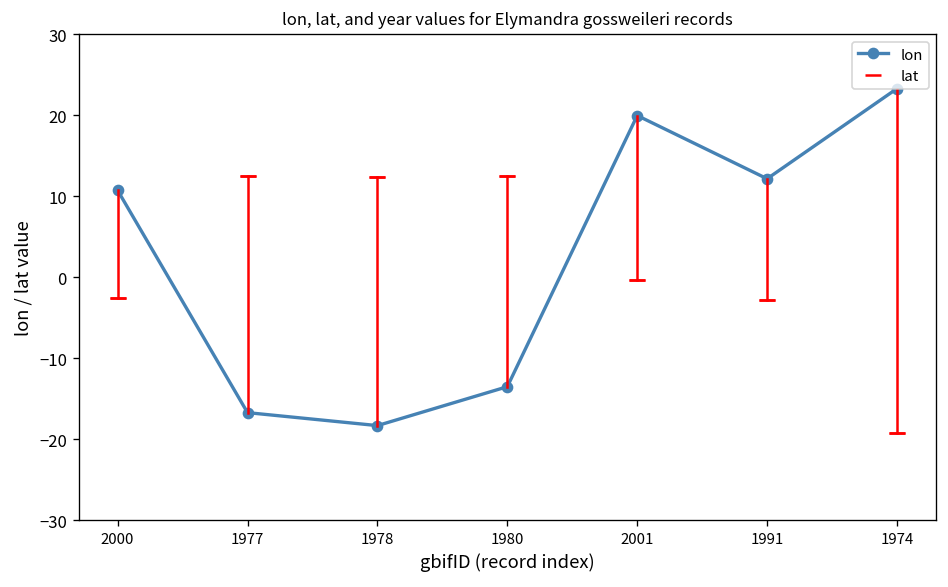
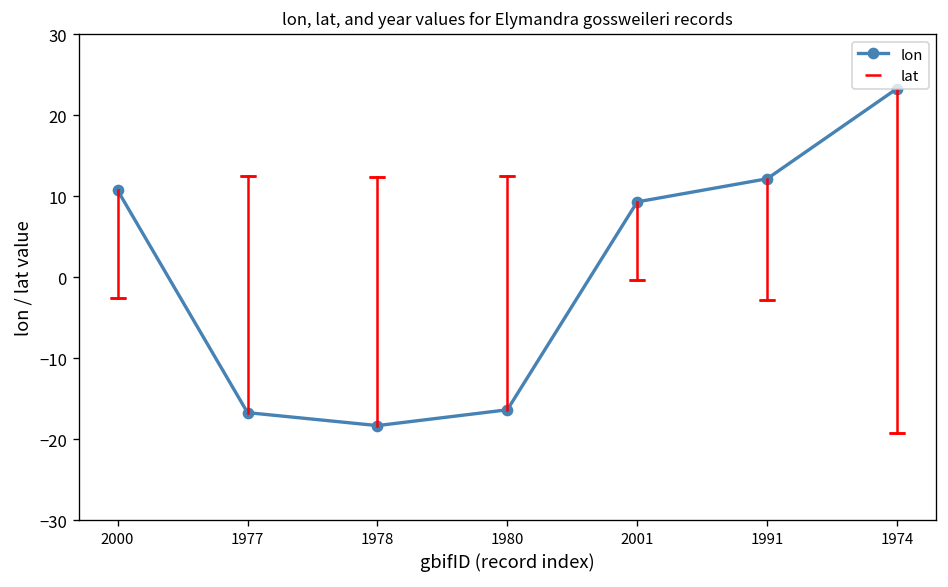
  {
    "lon": {
-     "1980": -14,
-     "2001": 20
+     "1980": -16,
+     "2001": 9
    }
  }
